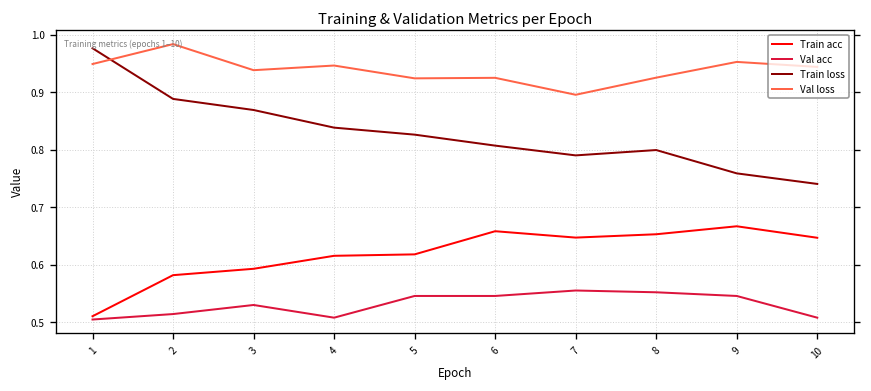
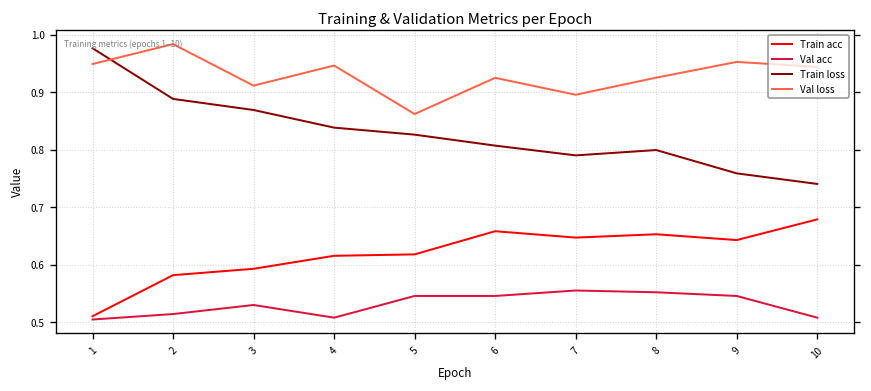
  {
    "Train acc": {
      "1": 0.51,
      "2": 0.58,
      "3": 0.59,
      "4": 0.62,
      "5": 0.62,
      "6": 0.66,
      "7": 0.65,
      "8": 0.65,
-     "9": 0.67,
-     "10": 0.65
+     "9": 0.64,
+     "10": 0.68
    },
    "Val acc": {
      "1": 0.50,
      "2": 0.51,
      "3": 0.53,
      "4": 0.51,
      "5": 0.55,
      "6": 0.55,
      "7": 0.56,
      "8": 0.55,
      "9": 0.55,
      "10": 0.51
    },
    "Train loss": {
      "2": 0.89,
      "3": 0.87,
      "4": 0.84,
      "5": 0.83,
      "6": 0.81,
      "7": 0.79,
      "8": 0.80,
      "9": 0.76,
      "10": 0.74
    },
    "Val loss": {
-     "3": 0.94,
+     "3": 0.91,
      "4": 0.95,
-     "5": 0.92,
+     "5": 0.86,
      "6": 0.93,
      "7": 0.90,
      "8": 0.93,
      "9": 0.95
    }
  }
